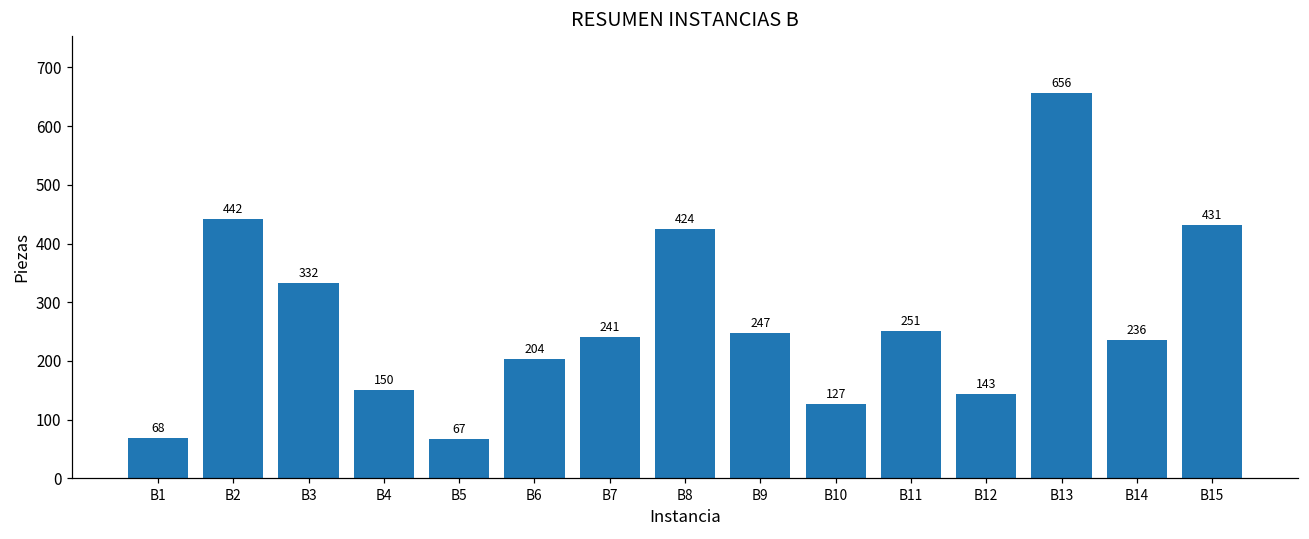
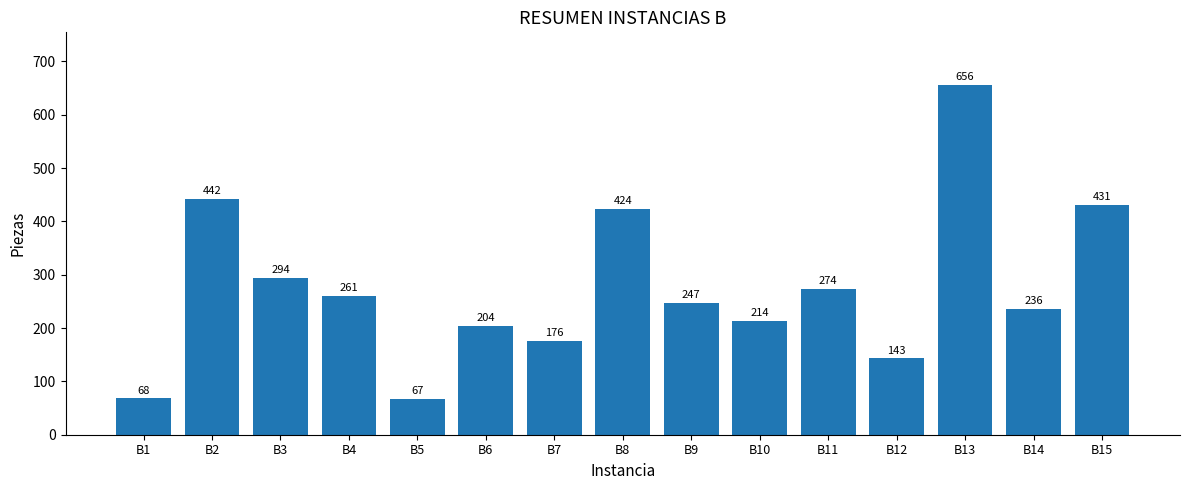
  {
    "B1": 68,
    "B2": 442,
-   "B3": 332,
-   "B4": 150,
+   "B3": 294,
+   "B4": 261,
    "B5": 67,
    "B6": 204,
-   "B7": 241,
+   "B7": 176,
    "B8": 424,
    "B9": 247,
-   "B10": 127,
-   "B11": 251,
+   "B10": 214,
+   "B11": 274,
    "B12": 143,
    "B13": 656,
    "B14": 236,
    "B15": 431
  }
